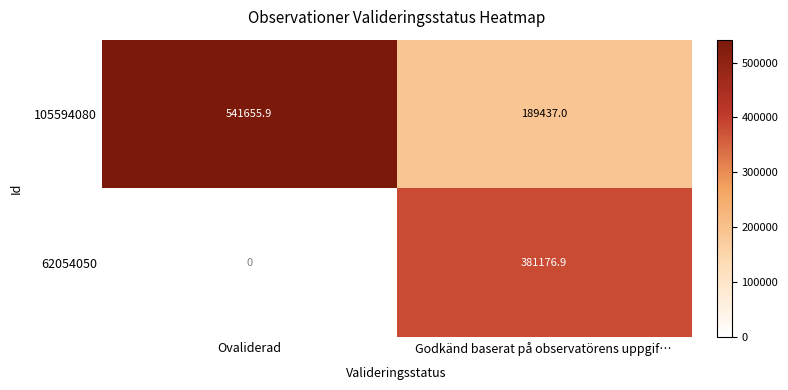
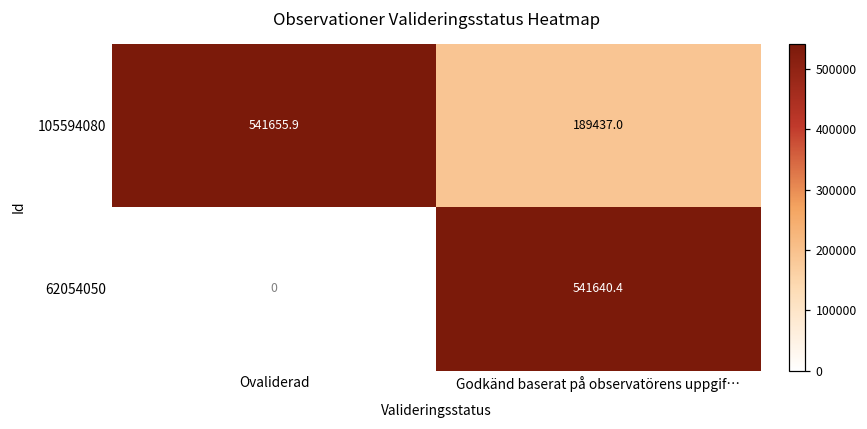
  {
    "105594080": {
      "Ovaliderad": 541655.9,
      "Godkänd baserat på observatörens uppgif…": 189437.0
    },
    "62054050": {
      "Ovaliderad": 0,
-     "Godkänd baserat på observatörens uppgif…": 381176.9
+     "Godkänd baserat på observatörens uppgif…": 541640.4
    }
  }
